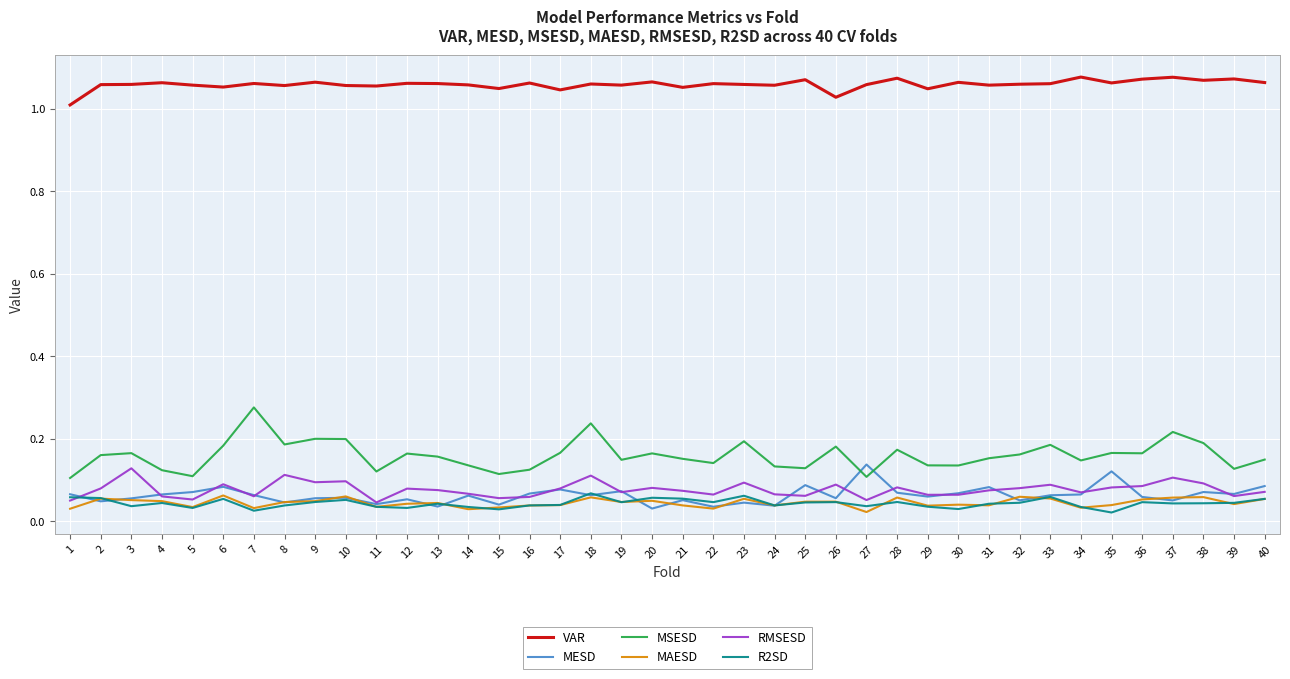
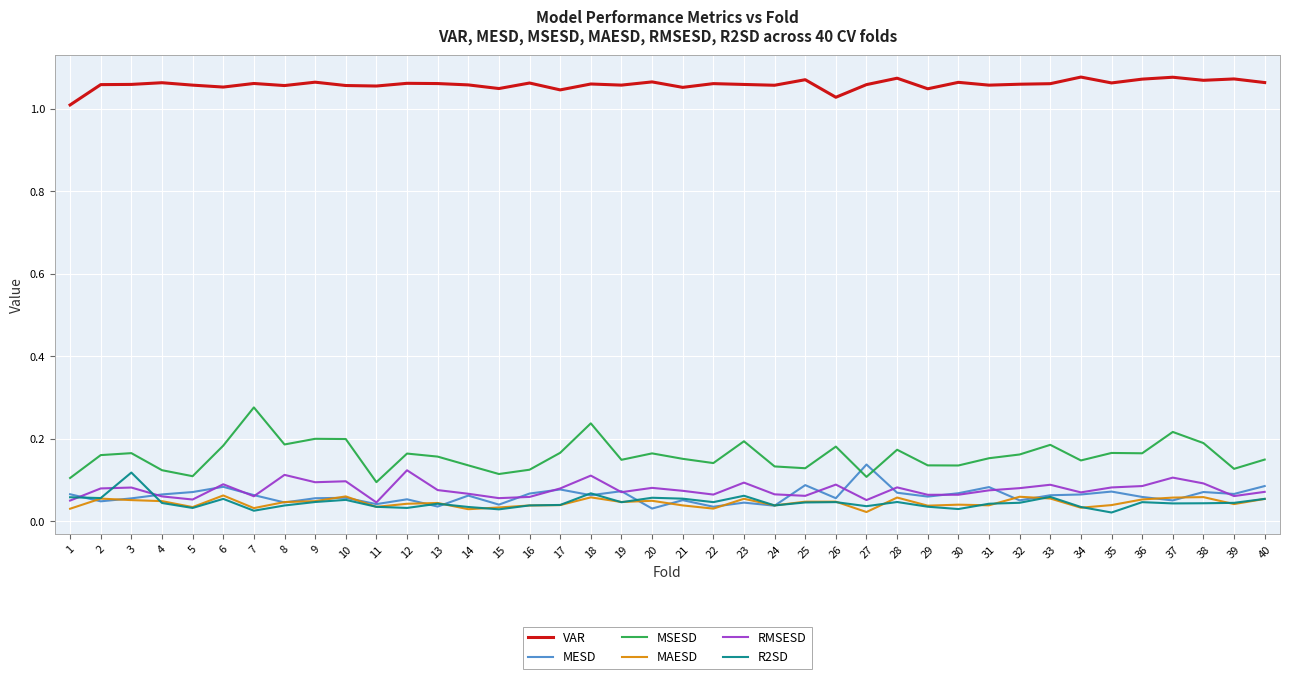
  {
    "VAR": {
      "1": 1.01,
      "2": 1.06,
      "3": 1.06,
      "4": 1.06,
      "5": 1.06,
      "6": 1.05,
      "7": 1.06,
      "8": 1.06,
      "9": 1.06,
      "10": 1.06,
      "11": 1.06,
      "12": 1.06,
      "13": 1.06,
      "14": 1.06,
      "15": 1.05,
      "16": 1.06,
      "17": 1.05,
      "18": 1.06,
      "19": 1.06,
      "20": 1.07,
      "21": 1.05,
      "22": 1.06,
      "23": 1.06,
      "24": 1.06,
      "25": 1.07,
      "26": 1.03,
      "27": 1.06,
      "28": 1.07,
      "29": 1.05,
      "30": 1.06,
      "31": 1.06,
      "32": 1.06,
      "33": 1.06,
      "34": 1.08,
      "35": 1.06,
      "36": 1.07,
      "37": 1.08,
      "38": 1.07,
      "39": 1.07,
      "40": 1.06
    },
    "MESD": {
      "1": 0.07,
      "2": 0.05,
      "5": 0.07,
      "9": 0.06,
      "12": 0.05,
      "13": 0.04,
      "15": 0.04,
      "16": 0.07,
      "20": 0.03,
      "23": 0.05,
      "25": 0.09,
      "26": 0.06,
      "27": 0.14,
      "28": 0.07,
      "31": 0.08,
-     "35": 0.12,
+     "35": 0.07,
      "36": 0.06,
      "37": 0.05,
      "38": 0.07,
      "40": 0.09
    },
    "MSESD": {
      "1": 0.11,
      "2": 0.16,
      "3": 0.17,
      "4": 0.12,
      "5": 0.11,
      "6": 0.18,
      "7": 0.28,
      "8": 0.19,
      "9": 0.20,
      "10": 0.20,
-     "11": 0.12,
+     "11": 0.10,
      "12": 0.16,
      "13": 0.16,
      "14": 0.14,
      "15": 0.11,
      "16": 0.13,
      "17": 0.17,
      "18": 0.24,
      "19": 0.15,
      "20": 0.16,
      "21": 0.15,
      "22": 0.14,
      "23": 0.19,
      "24": 0.13,
      "25": 0.13,
      "26": 0.18,
      "27": 0.11,
      "28": 0.17,
      "29": 0.14,
      "30": 0.14,
      "31": 0.15,
      "32": 0.16,
      "33": 0.19,
      "34": 0.15,
      "35": 0.17,
      "36": 0.17,
      "37": 0.22,
      "38": 0.19,
      "39": 0.13,
      "40": 0.15
    },
    "MAESD": {
      "1": 0.03,
      "6": 0.06,
      "7": 0.03,
      "12": 0.04,
      "20": 0.05,
      "21": 0.04,
      "23": 0.05,
      "27": 0.02,
      "28": 0.06,
      "30": 0.04,
      "32": 0.06,
      "35": 0.04,
      "36": 0.05,
      "37": 0.06,
      "38": 0.06
    },
    "RMSESD": {
      "1": 0.05,
      "2": 0.08,
-     "3": 0.13,
+     "3": 0.08,
      "5": 0.05,
      "8": 0.11,
      "9": 0.09,
      "10": 0.10,
-     "12": 0.08,
+     "12": 0.12,
      "13": 0.08,
      "15": 0.06,
      "16": 0.06,
      "18": 0.11,
      "20": 0.08,
      "21": 0.07,
      "22": 0.07,
      "23": 0.09,
      "24": 0.07,
      "25": 0.06,
      "26": 0.09,
      "27": 0.05,
      "28": 0.08,
      "31": 0.08,
      "32": 0.08,
      "33": 0.09,
      "35": 0.08,
      "36": 0.09,
      "37": 0.11,
      "38": 0.09,
      "40": 0.07
    },
    "R2SD": {
      "1": 0.06,
-     "3": 0.04,
+     "3": 0.12,
      "6": 0.05,
      "7": 0.03,
      "8": 0.04,
      "12": 0.03,
      "20": 0.06,
      "22": 0.05,
      "23": 0.06,
      "27": 0.04,
      "28": 0.05,
      "30": 0.03,
      "35": 0.02,
      "36": 0.05,
      "37": 0.04,
      "38": 0.04
    }
  }
